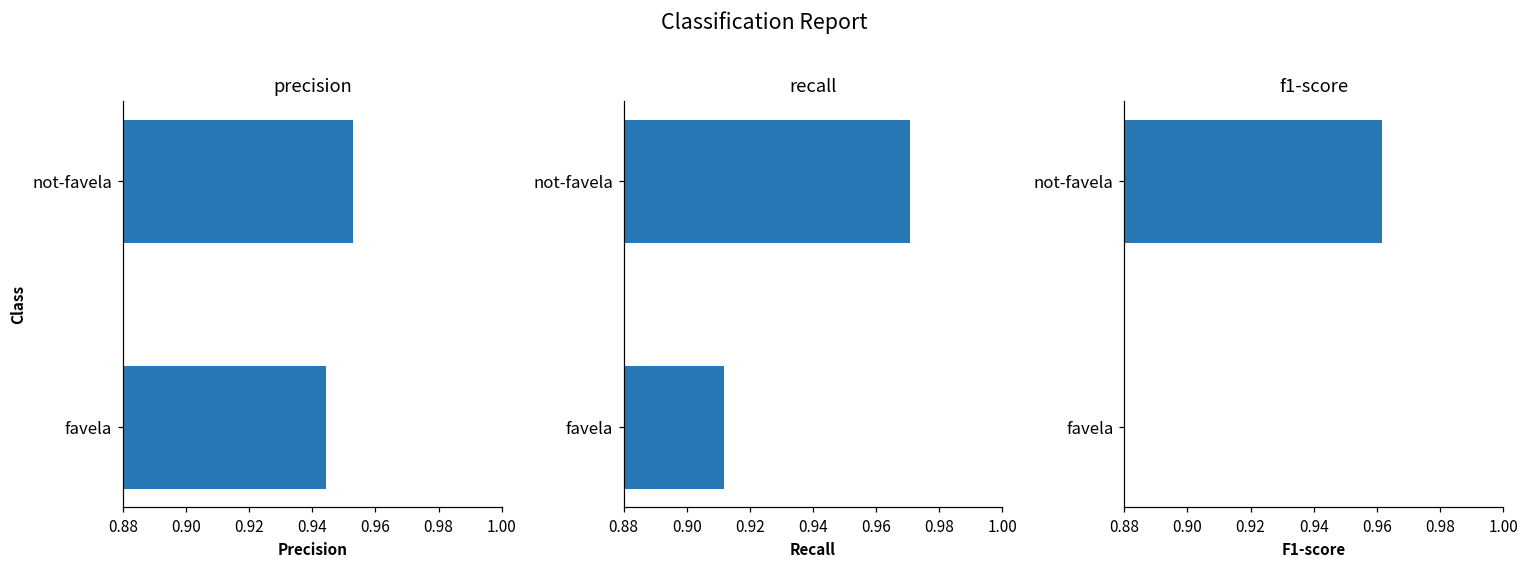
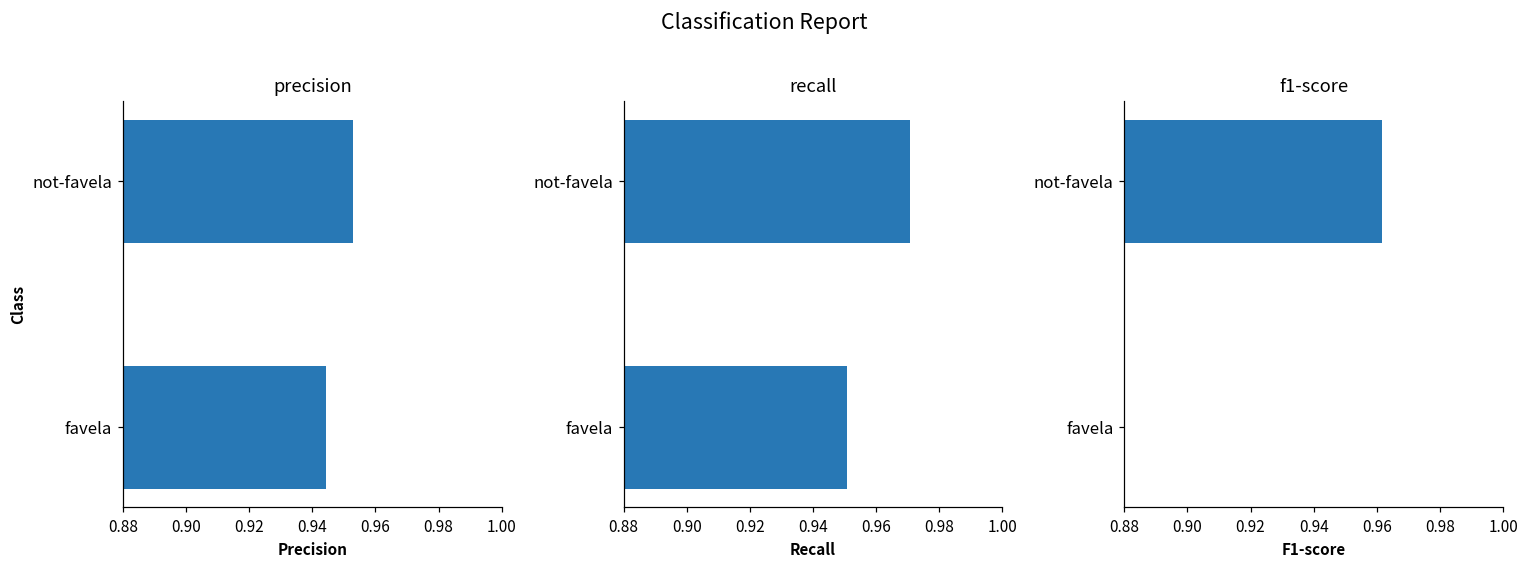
  {
    "precision": {
      "not-favela": 0.953,
      "favela": 0.944
    },
    "recall": {
      "not-favela": 0.971,
-     "favela": 0.912
+     "favela": 0.951
    },
    "f1-score": {
      "not-favela": 0.962
    }
  }
